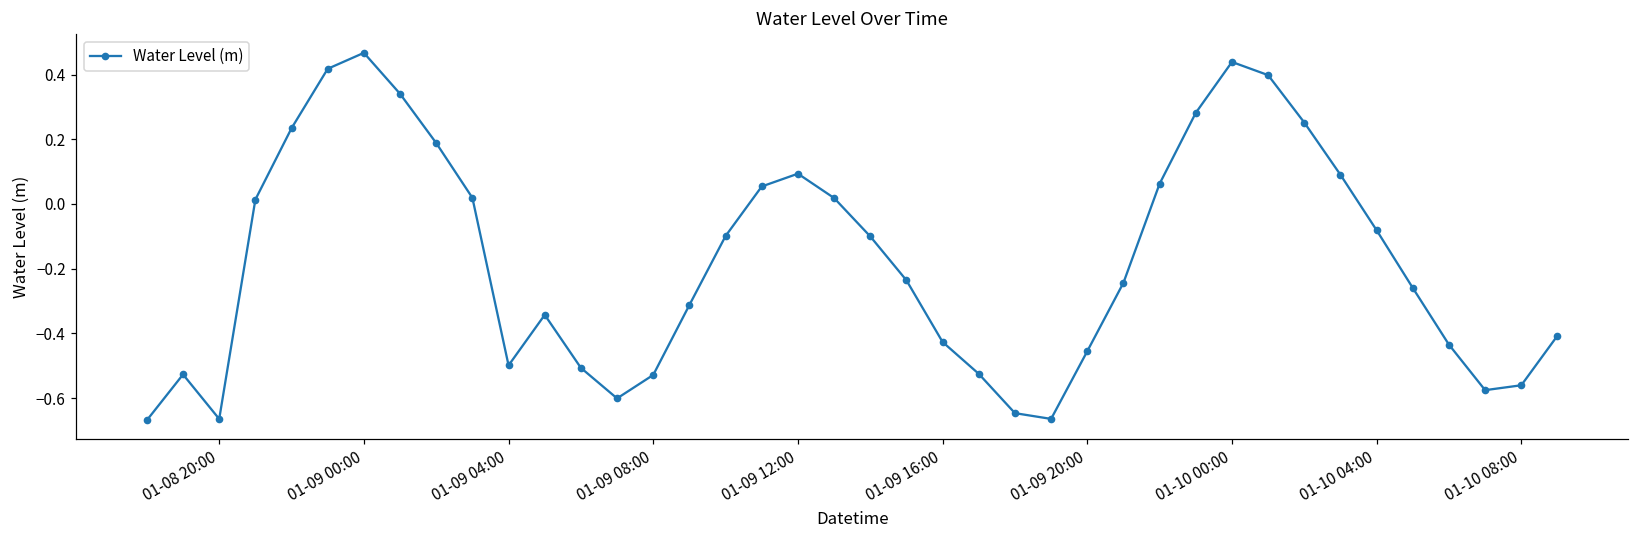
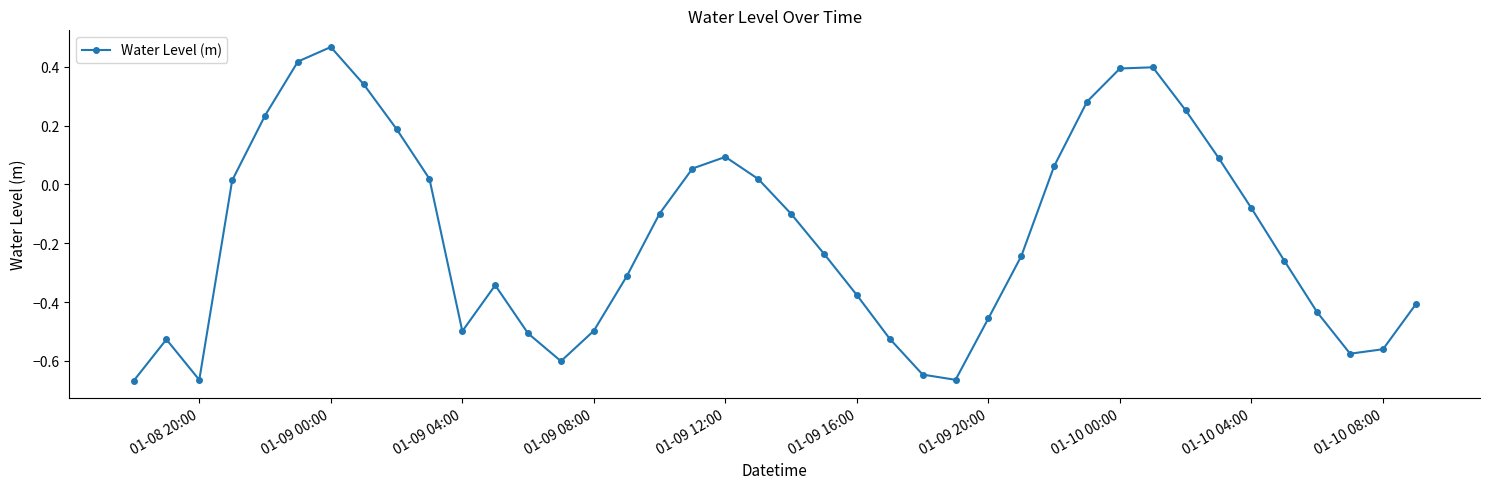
  {
    "01-08 20:00": -0.66,
    "01-09 00:00": 0.47,
    "01-09 04:00": -0.50,
-   "01-09 08:00": -0.53,
+   "01-09 08:00": -0.50,
    "01-09 12:00": 0.09,
-   "01-09 16:00": -0.43,
+   "01-09 16:00": -0.38,
    "01-09 20:00": -0.46,
-   "01-10 00:00": 0.44,
+   "01-10 00:00": 0.39,
    "01-10 04:00": -0.08,
    "01-10 08:00": -0.56
  }
